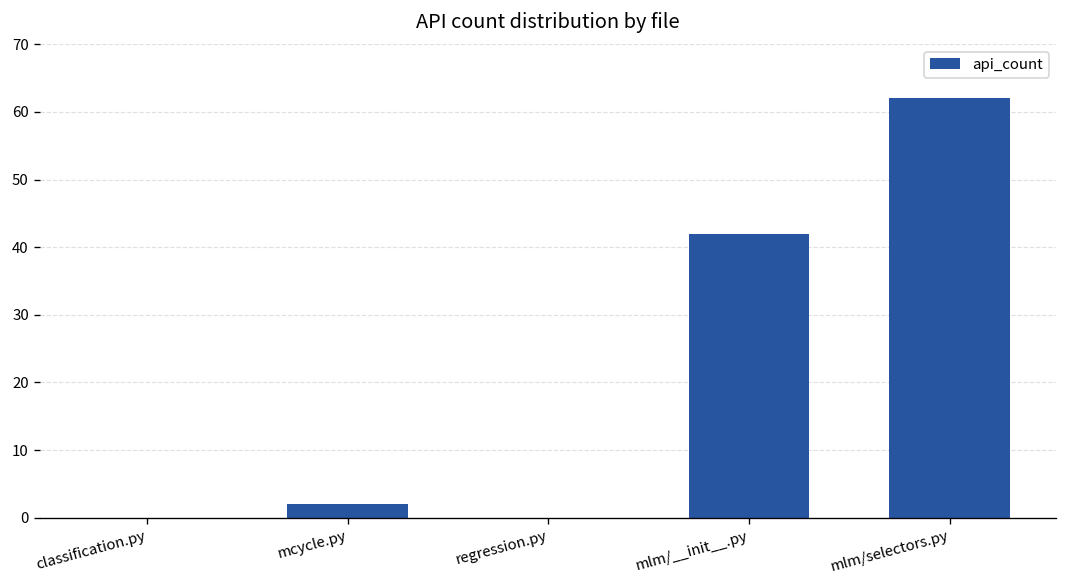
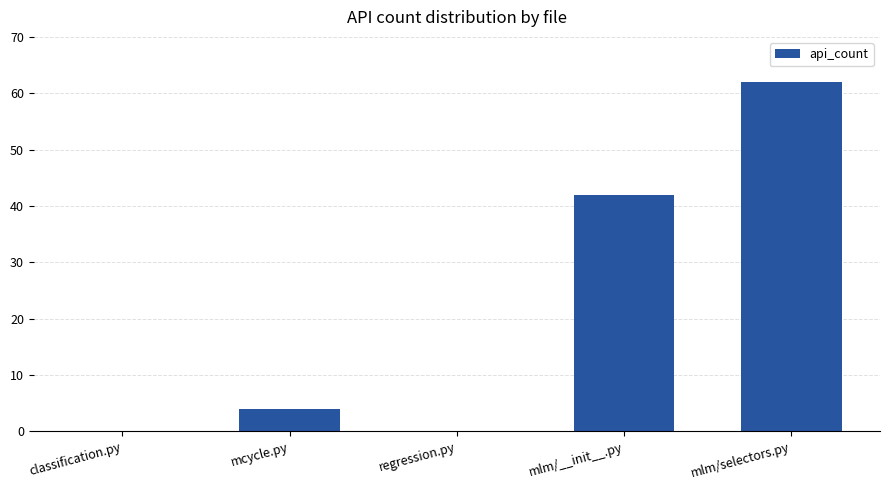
  {
    "classification.py": 0,
-   "mcycle.py": 2,
+   "mcycle.py": 4,
    "regression.py": 0,
    "mlm/__init__.py": 42,
    "mlm/selectors.py": 62
  }
